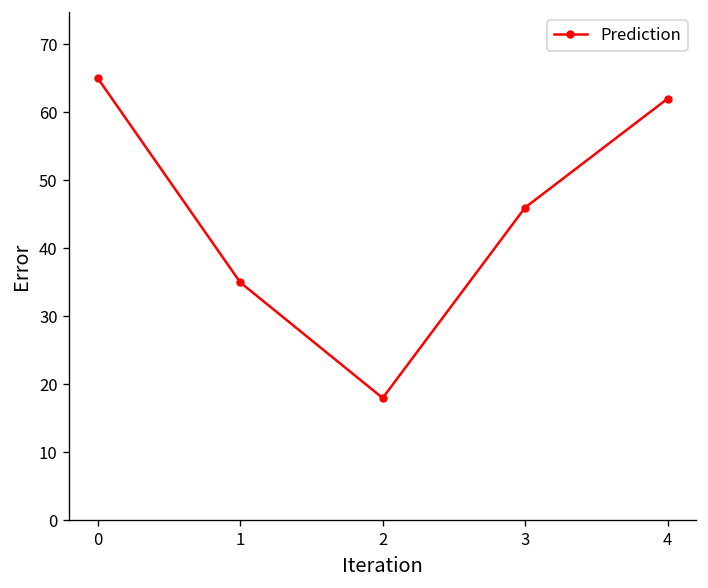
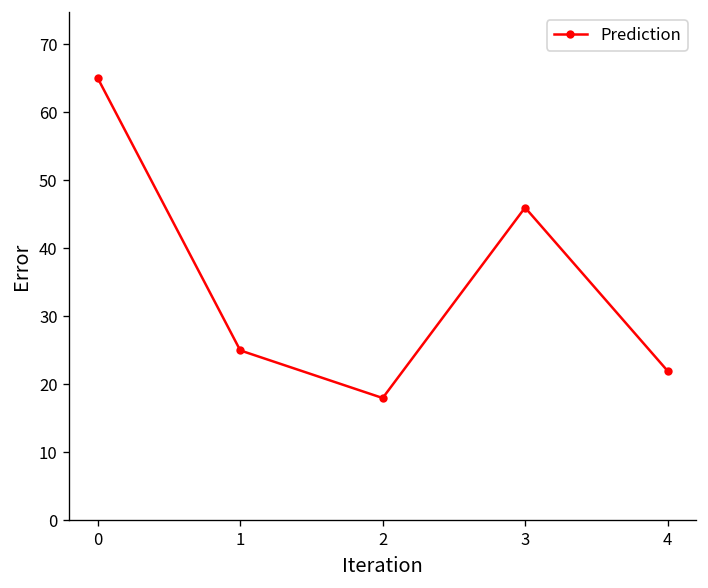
  {
    "0": 65,
-   "1": 35,
+   "1": 25,
    "2": 18,
    "3": 46,
-   "4": 62
+   "4": 22
  }
